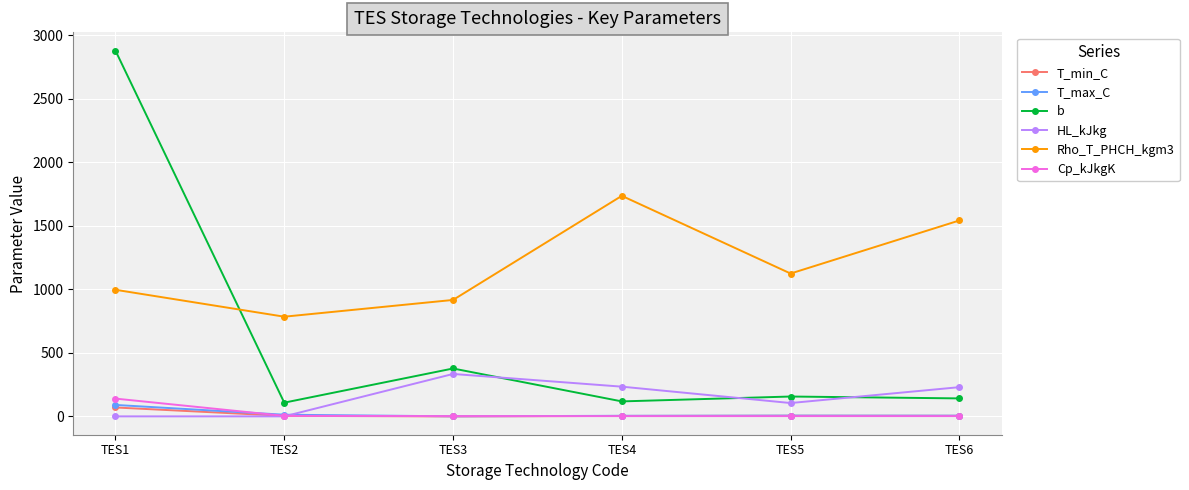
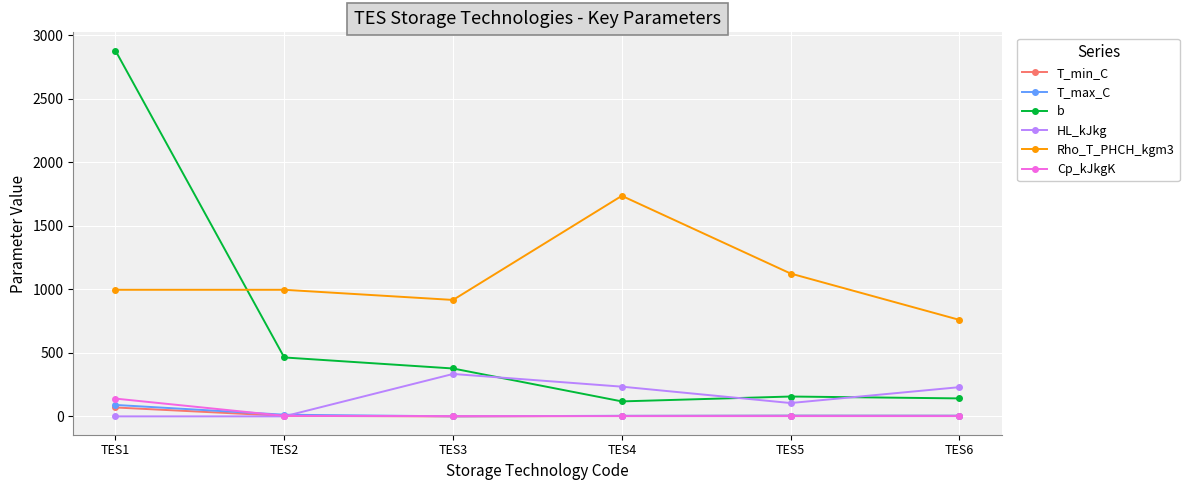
  {
    "T_min_C": {
      "TES1": 70
    },
    "T_max_C": {
      "TES1": 90
    },
    "b": {
      "TES1": 2880,
-     "TES2": 110,
+     "TES2": 460,
      "TES3": 380,
      "TES4": 120,
      "TES5": 160,
      "TES6": 140
    },
    "HL_kJkg": {
      "TES1": 0,
      "TES3": 330,
      "TES4": 230,
      "TES5": 110,
      "TES6": 230
    },
    "Rho_T_PHCH_kgm3": {
      "TES1": 1000,
-     "TES2": 790,
+     "TES2": 1000,
      "TES3": 920,
      "TES4": 1740,
      "TES5": 1130,
-     "TES6": 1540
+     "TES6": 760
    },
    "Cp_kJkgK": {
      "TES1": 140
    }
  }
